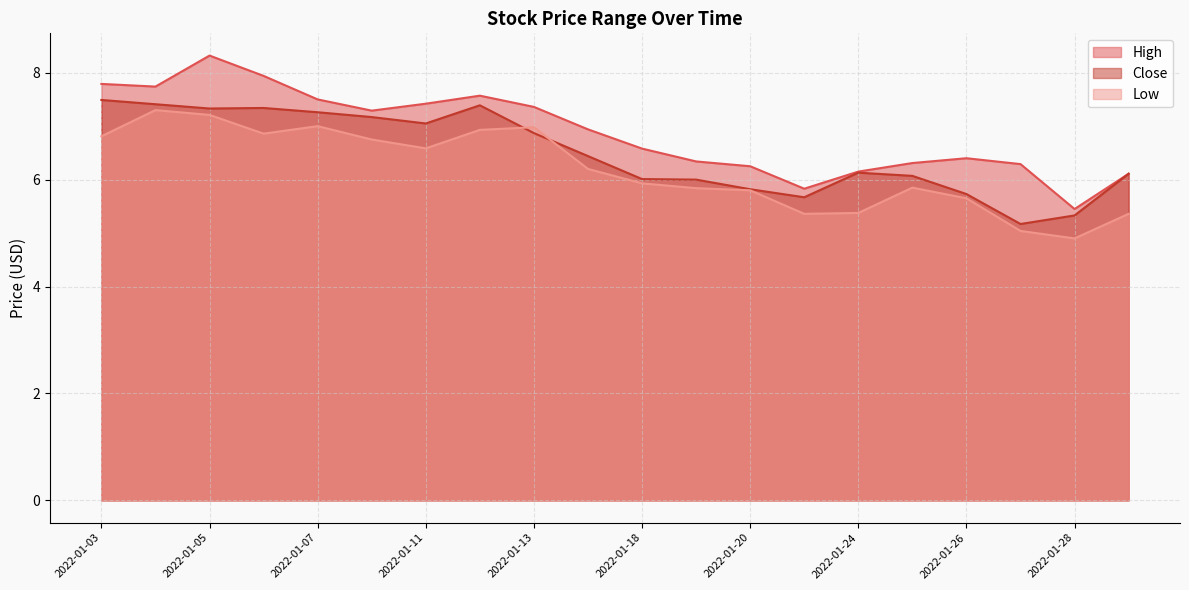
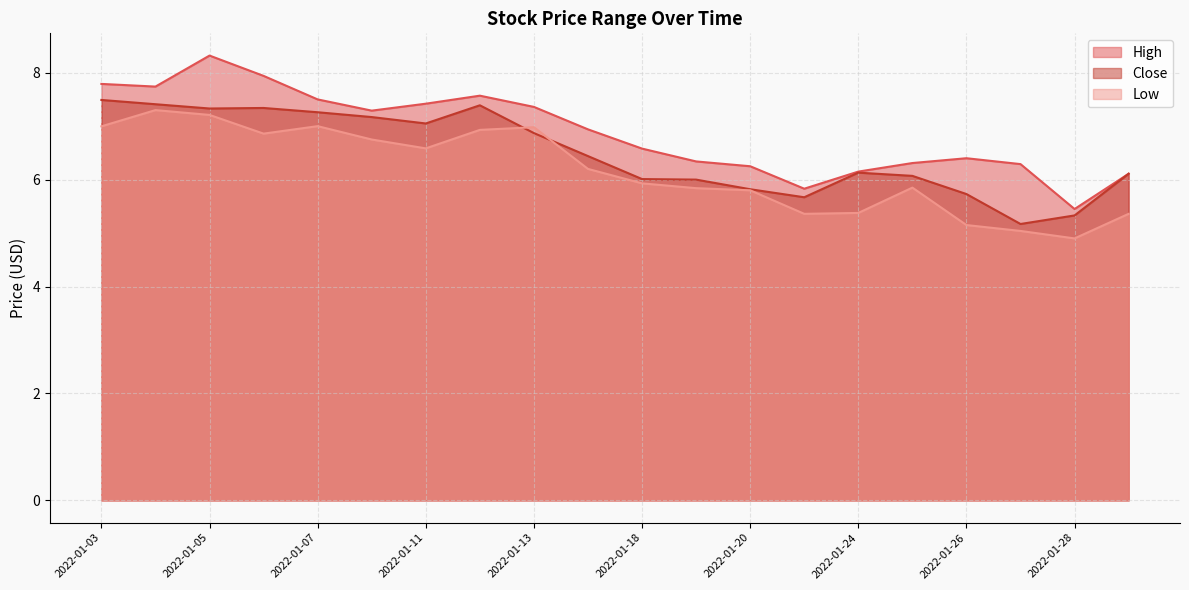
  {
    "Low": {
-     "2022-01-03": 6.8,
+     "2022-01-03": 7.0,
      "2022-01-05": 7.2,
      "2022-01-07": 7.0,
      "2022-01-11": 6.6,
      "2022-01-13": 7.0,
      "2022-01-18": 5.9,
      "2022-01-24": 5.4,
-     "2022-01-26": 5.7,
+     "2022-01-26": 5.2,
      "2022-01-28": 4.9
    }
  }
